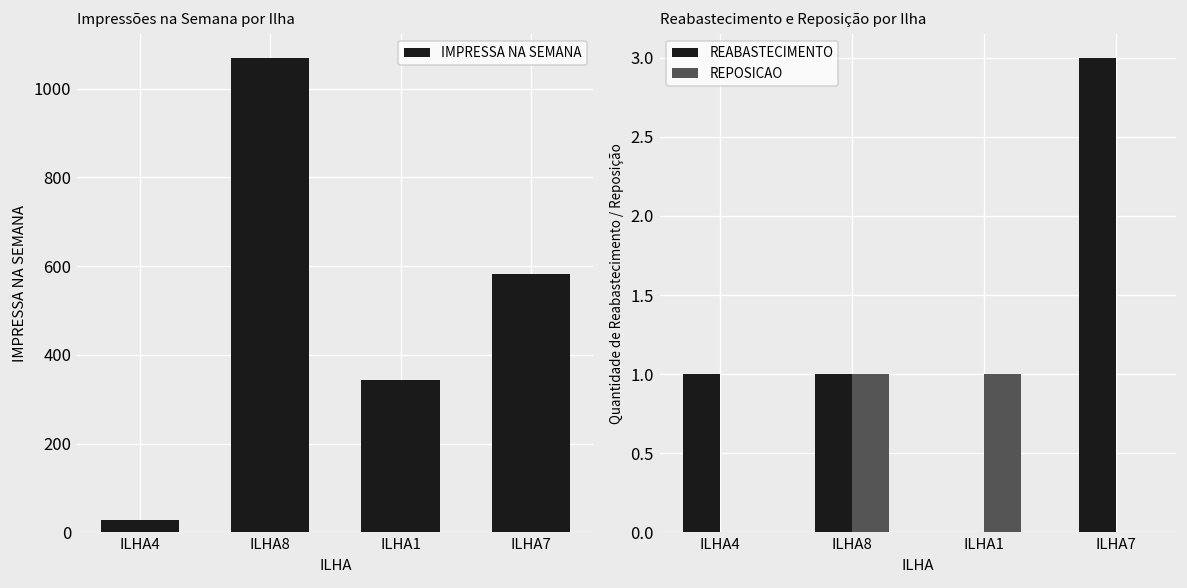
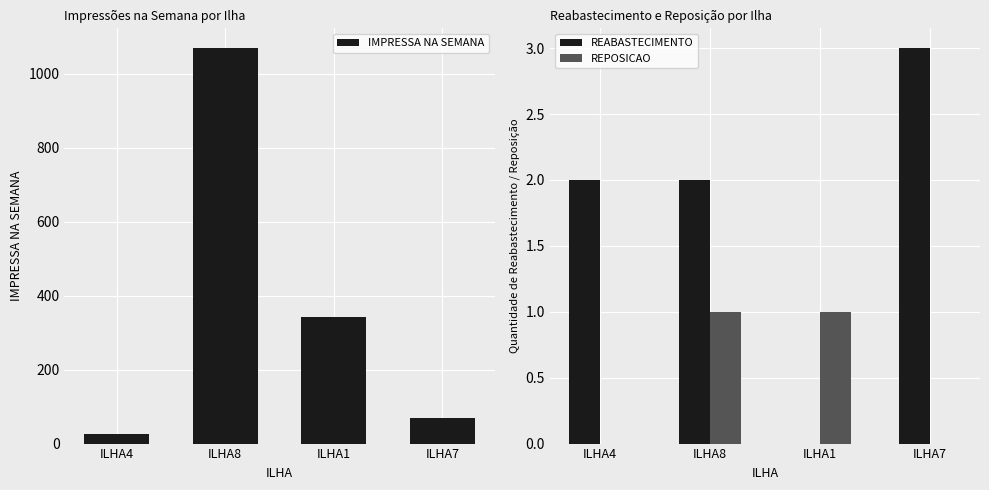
  {
    "Impressões na Semana por Ilha": {
      "ILHA4": 30,
      "ILHA8": 1070,
      "ILHA1": 340,
-     "ILHA7": 580
+     "ILHA7": 70
    },
    "Reabastecimento e Reposição por Ilha": {
      "REABASTECIMENTO": {
-       "ILHA4": 1,
-       "ILHA8": 1,
+       "ILHA4": 2,
+       "ILHA8": 2,
        "ILHA1": 0,
        "ILHA7": 3
      },
      "REPOSICAO": {
        "ILHA4": 0,
        "ILHA8": 1,
        "ILHA1": 1,
        "ILHA7": 0
      }
    }
  }
